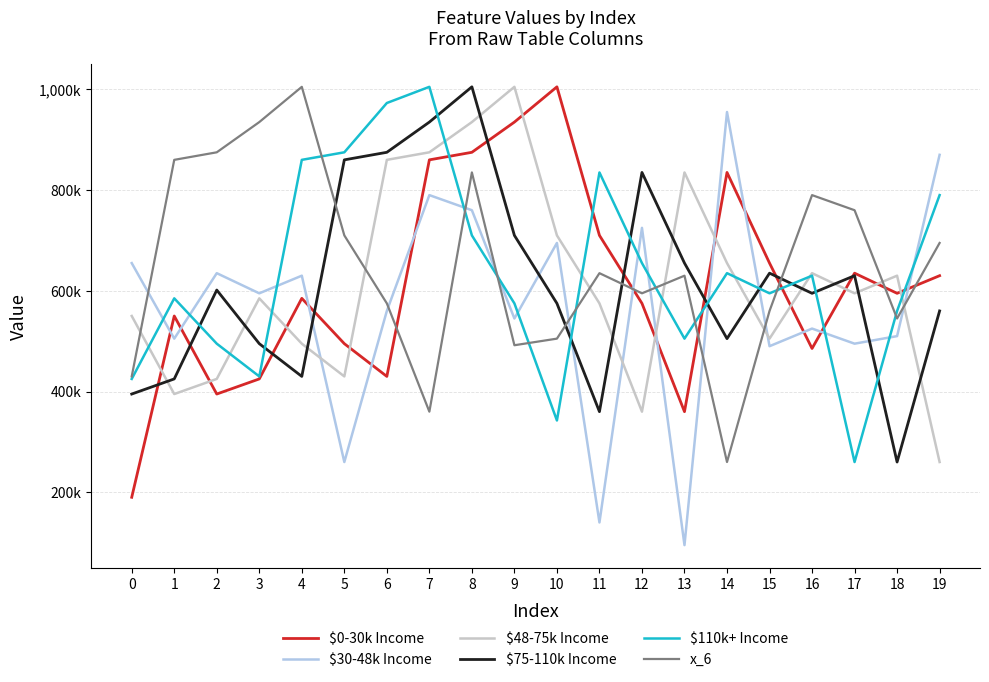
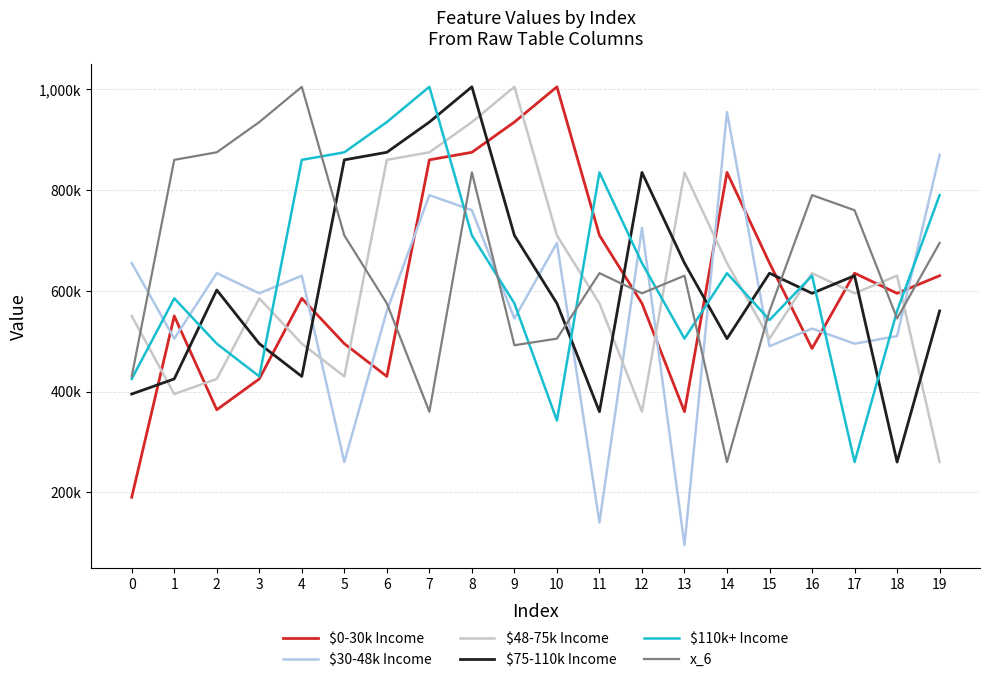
  {
    "$0-30k Income": {
      "0": "190,000",
      "1": "550,000",
-     "2": "400,000",
+     "2": "360,000",
      "3": "430,000",
      "4": "590,000",
      "5": "500,000",
      "6": "430,000",
      "7": "860,000",
      "8": "880,000",
      "9": "940,000",
      "10": "1,010,000",
      "11": "710,000",
      "12": "580,000",
      "13": "360,000",
      "14": "840,000",
      "15": "660,000",
      "16": "490,000",
      "18": "600,000",
      "19": "630,000"
    },
    "$75-110k Income": {
      "0": "400,000",
      "1": "430,000",
      "2": "600,000",
      "3": "500,000",
      "4": "430,000",
      "5": "860,000",
      "6": "880,000",
      "7": "940,000",
      "8": "1,010,000",
      "9": "710,000",
      "10": "580,000",
      "11": "360,000",
      "12": "840,000",
      "13": "660,000",
      "14": "510,000",
      "15": "640,000",
      "16": "600,000",
      "18": "260,000",
      "19": "560,000"
    },
    "$110k+ Income": {
      "0": "430,000",
      "1": "590,000",
      "2": "500,000",
      "3": "430,000",
      "4": "860,000",
      "5": "880,000",
-     "6": "970,000",
+     "6": "940,000",
      "7": "1,010,000",
      "8": "710,000",
      "9": "580,000",
      "10": "340,000",
      "11": "840,000",
      "12": "660,000",
      "13": "510,000",
      "14": "640,000",
-     "15": "600,000",
+     "15": "540,000",
      "17": "260,000",
      "18": "560,000",
      "19": "790,000"
    },
    "x_6": {
      "0": "430,000",
      "1": "860,000",
      "2": "880,000",
      "3": "940,000",
      "4": "1,010,000",
      "5": "710,000",
      "6": "580,000",
      "7": "360,000",
      "8": "840,000",
      "9": "490,000",
      "10": "510,000",
      "11": "640,000",
      "12": "600,000",
      "13": "630,000",
      "14": "260,000",
      "15": "560,000",
      "16": "790,000",
      "17": "760,000",
      "18": "550,000",
      "19": "700,000"
    }
  }
